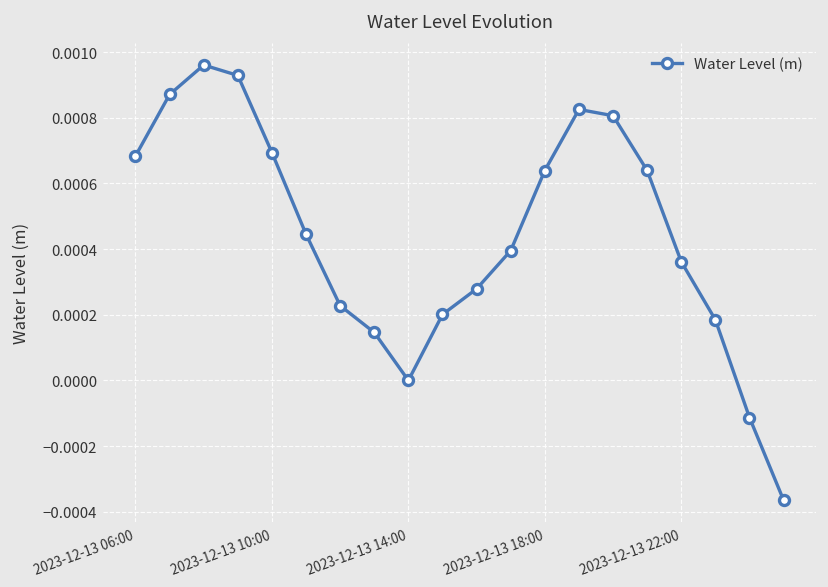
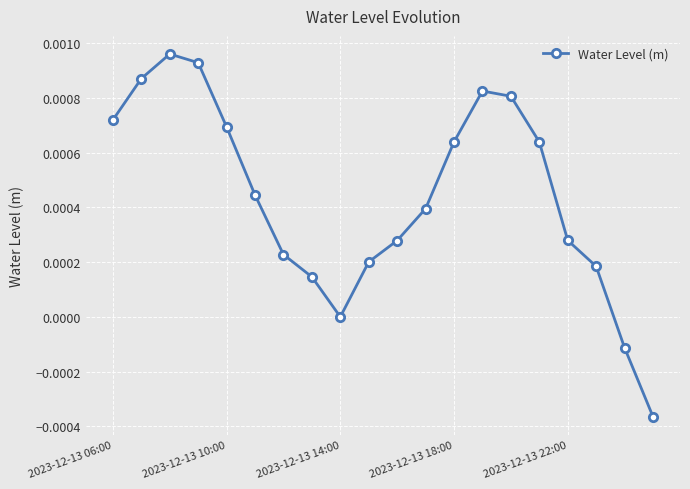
  {
-   "2023-12-13 06:00": 0.00068,
+   "2023-12-13 06:00": 0.00072,
    "2023-12-13 10:00": 0.00069,
    "2023-12-13 14:00": 0.00000,
    "2023-12-13 18:00": 0.00064,
-   "2023-12-13 22:00": 0.00036
+   "2023-12-13 22:00": 0.00028
  }
